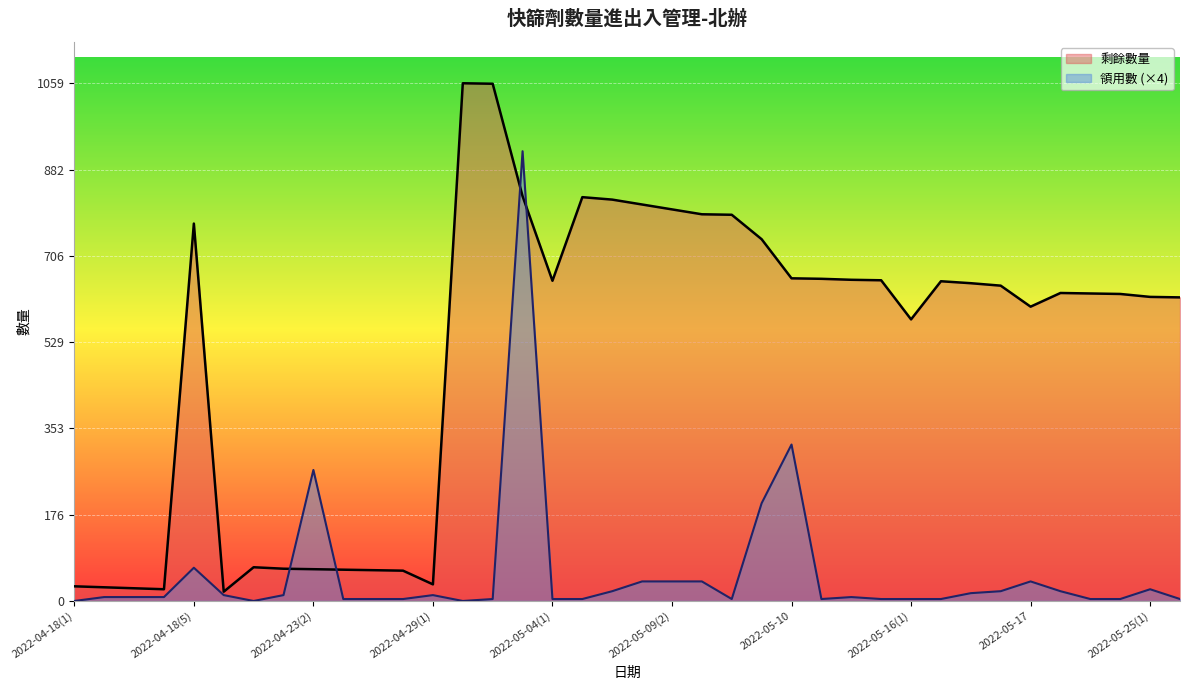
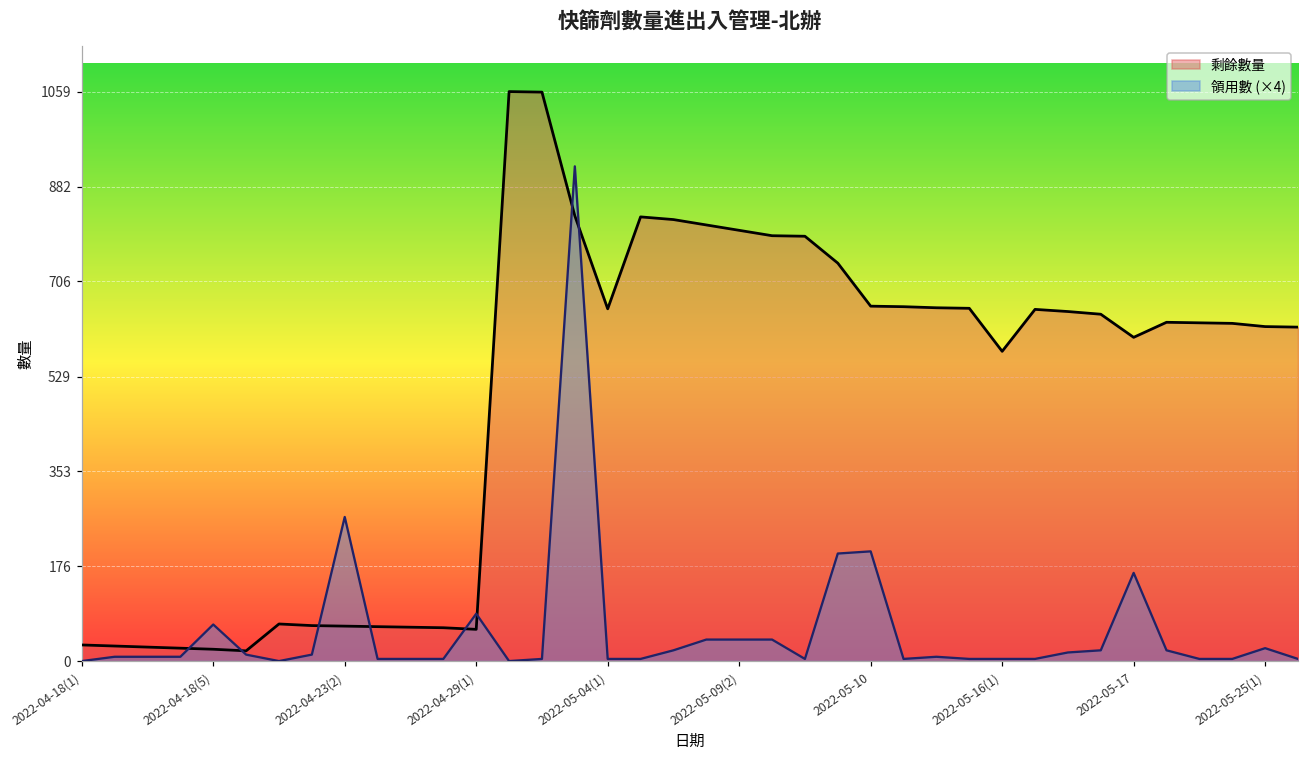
  {
    "剩餘數量": {
      "2022-04-18(1)": 30,
-     "2022-04-18(5)": 770,
+     "2022-04-18(5)": 20,
      "2022-04-23(2)": 70,
-     "2022-04-29(1)": 30,
+     "2022-04-29(1)": 60,
      "2022-05-04(1)": 660,
      "2022-05-09(2)": 800,
      "2022-05-10": 660,
      "2022-05-16(1)": 580,
      "2022-05-17": 600,
      "2022-05-25(1)": 620
    },
    "領用數 (×4)": {
      "2022-04-18(1)": 0,
      "2022-04-18(5)": 70,
      "2022-04-23(2)": 270,
-     "2022-04-29(1)": 10,
+     "2022-04-29(1)": 90,
      "2022-05-04(1)": 0,
      "2022-05-09(2)": 40,
-     "2022-05-10": 320,
+     "2022-05-10": 200,
      "2022-05-16(1)": 0,
-     "2022-05-17": 40,
+     "2022-05-17": 160,
      "2022-05-25(1)": 20
    }
  }
